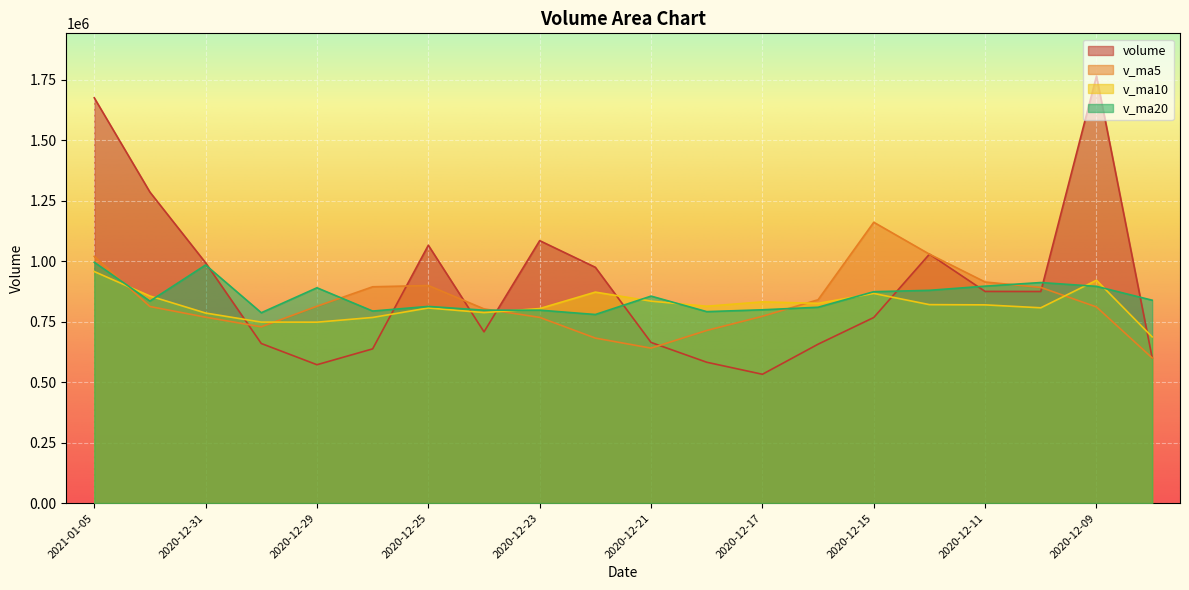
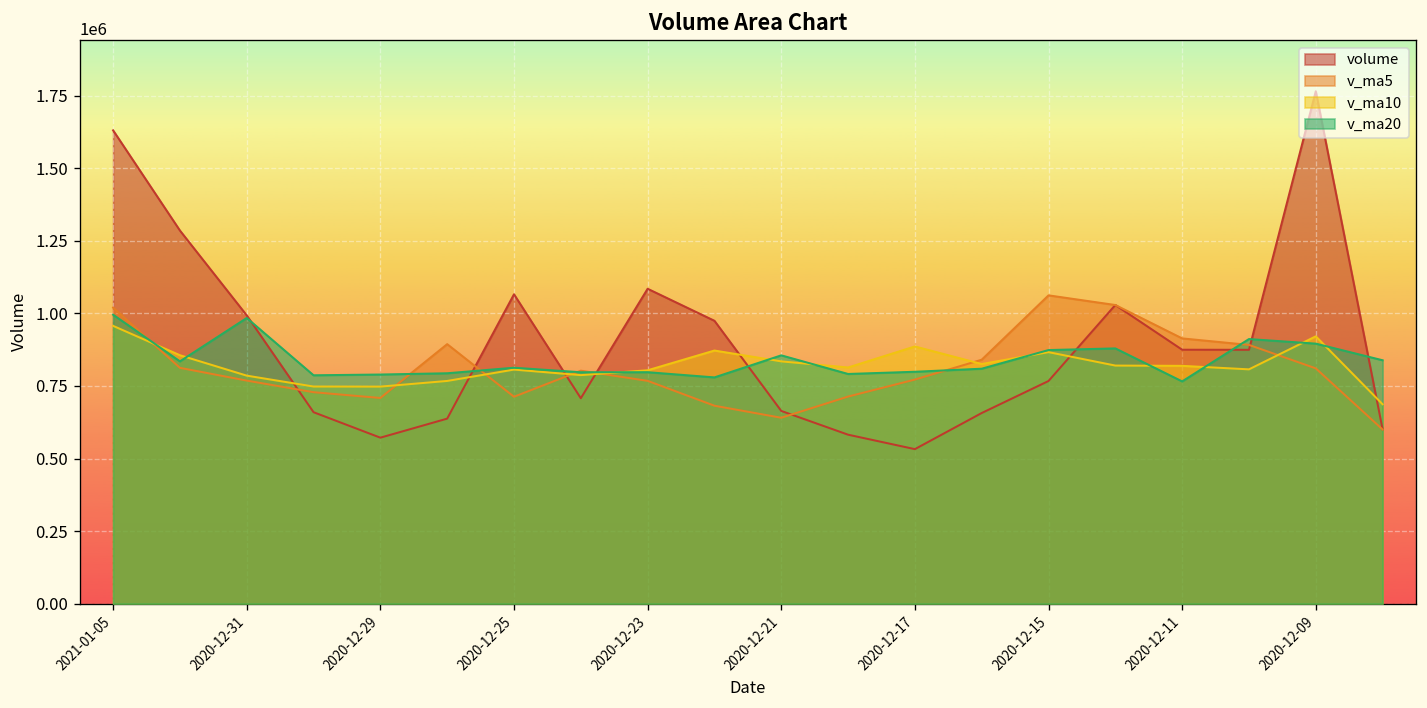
  {
    "volume": {
-     "2021-01-05": 1680000,
+     "2021-01-05": 1630000,
      "2020-12-29": 570000,
      "2020-12-25": 1070000,
      "2020-12-23": 1080000,
      "2020-12-21": 660000,
      "2020-12-17": 530000,
      "2020-12-15": 770000,
      "2020-12-11": 870000
    },
    "v_ma5": {
      "2021-01-05": 1020000,
      "2020-12-31": 770000,
-     "2020-12-29": 810000,
-     "2020-12-25": 900000,
+     "2020-12-29": 710000,
+     "2020-12-25": 710000,
      "2020-12-23": 770000,
      "2020-12-21": 640000,
      "2020-12-17": 770000,
-     "2020-12-15": 1160000,
+     "2020-12-15": 1060000,
      "2020-12-11": 910000,
      "2020-12-09": 810000
    },
    "v_ma10": {
      "2021-01-05": 960000,
      "2020-12-31": 790000,
      "2020-12-29": 750000,
      "2020-12-21": 830000,
-     "2020-12-17": 830000,
+     "2020-12-17": 890000,
      "2020-12-11": 820000,
      "2020-12-09": 920000
    },
    "v_ma20": {
      "2021-01-05": 1000000,
-     "2020-12-29": 890000,
+     "2020-12-29": 790000,
      "2020-12-21": 860000,
      "2020-12-17": 800000,
-     "2020-12-11": 900000,
+     "2020-12-11": 770000,
      "2020-12-09": 900000
    }
  }
